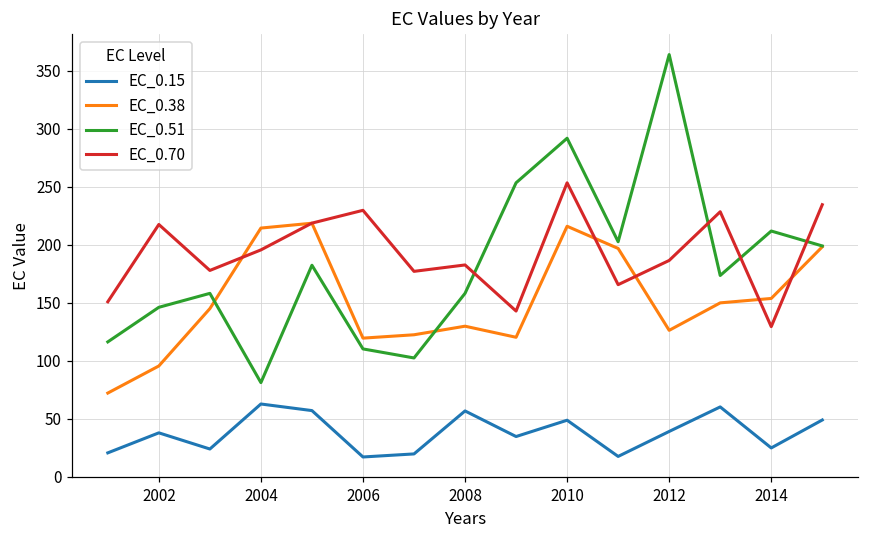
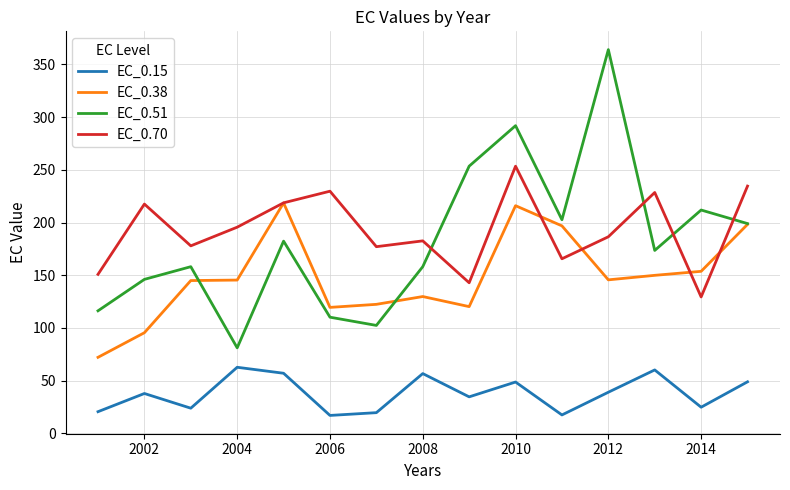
  {
    "EC_0.15": {
      "2002": 38,
      "2004": 63,
      "2006": 17,
      "2008": 57,
      "2010": 49,
      "2012": 39,
      "2014": 25
    },
    "EC_0.38": {
      "2002": 96,
-     "2004": 214,
+     "2004": 145,
      "2006": 120,
      "2008": 130,
      "2010": 216,
-     "2012": 126,
+     "2012": 146,
      "2014": 154
    },
    "EC_0.51": {
      "2002": 146,
      "2004": 81,
      "2006": 110,
      "2008": 158,
      "2010": 292,
      "2012": 364,
      "2014": 212
    },
    "EC_0.70": {
      "2002": 218,
      "2004": 196,
      "2006": 230,
      "2008": 183,
      "2010": 253,
      "2012": 187,
      "2014": 129
    }
  }
